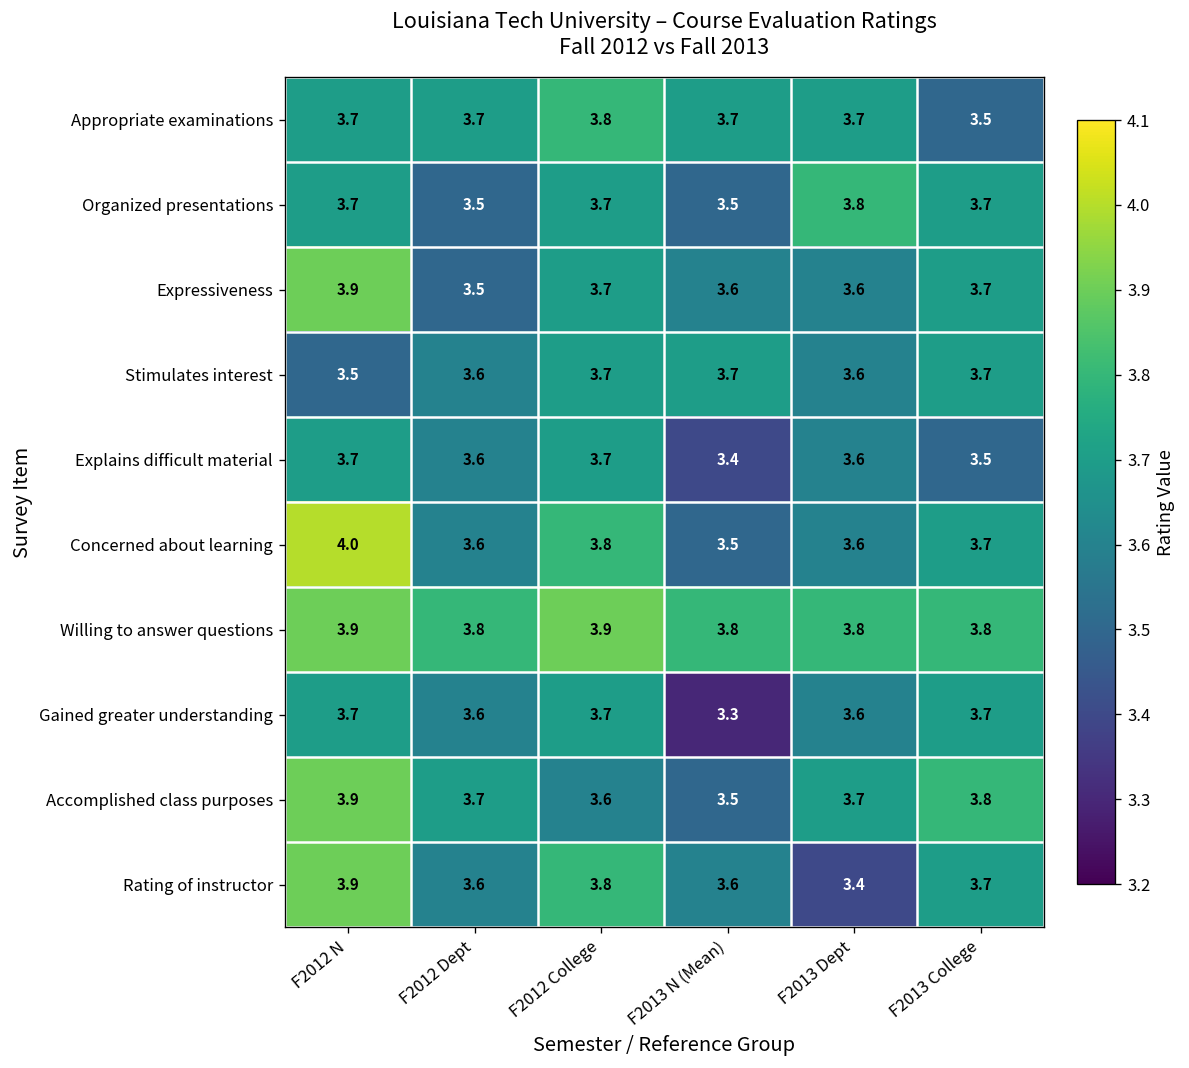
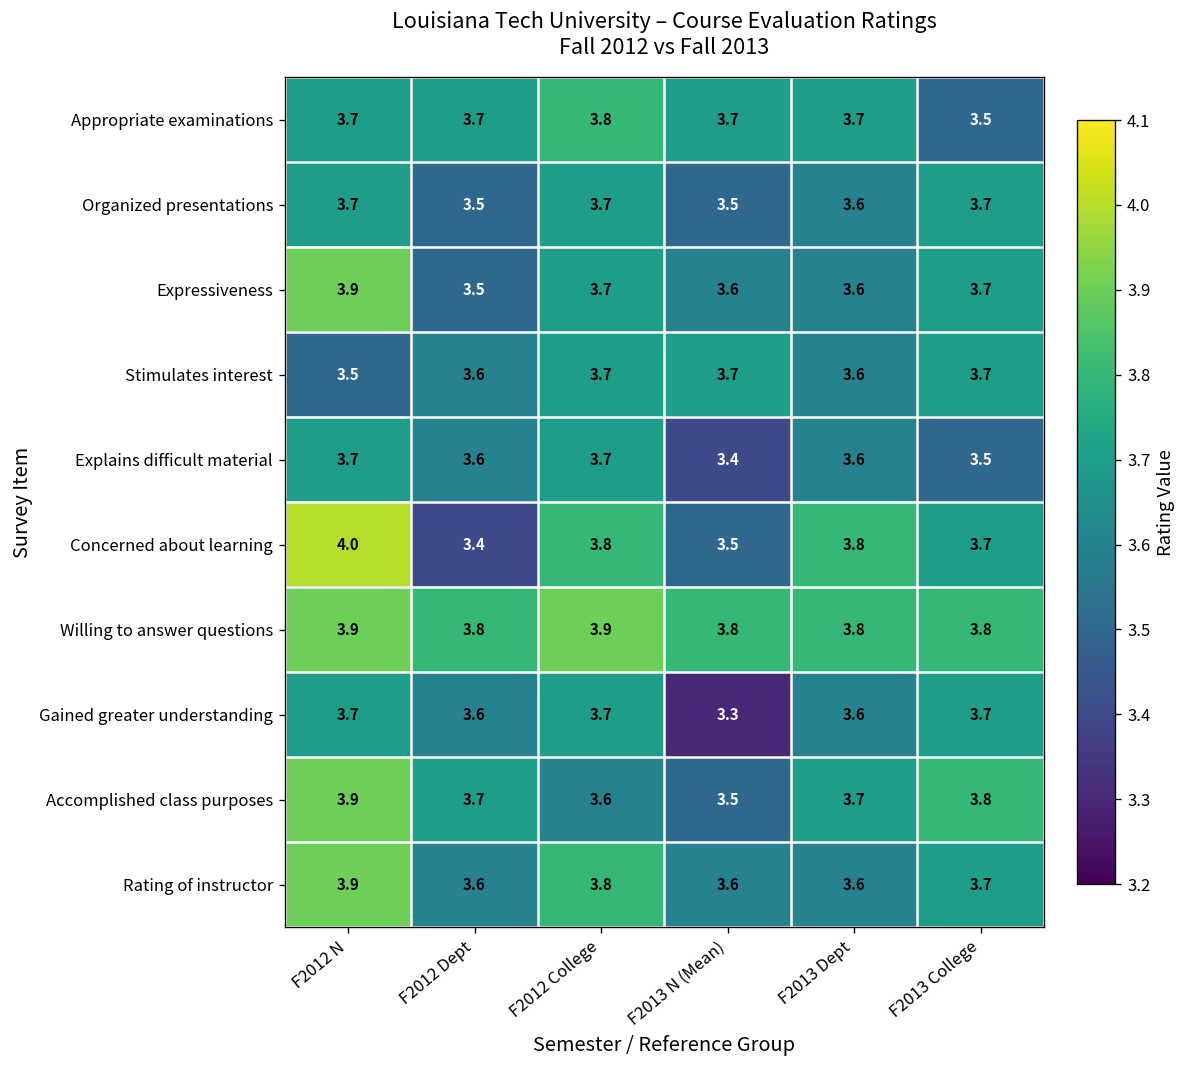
  {
    "Appropriate examinations": {
      "F2012 N": 3.7,
      "F2012 Dept": 3.7,
      "F2012 College": 3.8,
      "F2013 N (Mean)": 3.7,
      "F2013 Dept": 3.7,
      "F2013 College": 3.5
    },
    "Organized presentations": {
      "F2012 N": 3.7,
      "F2012 Dept": 3.5,
      "F2012 College": 3.7,
      "F2013 N (Mean)": 3.5,
-     "F2013 Dept": 3.8,
+     "F2013 Dept": 3.6,
      "F2013 College": 3.7
    },
    "Expressiveness": {
      "F2012 N": 3.9,
      "F2012 Dept": 3.5,
      "F2012 College": 3.7,
      "F2013 N (Mean)": 3.6,
      "F2013 Dept": 3.6,
      "F2013 College": 3.7
    },
    "Stimulates interest": {
      "F2012 N": 3.5,
      "F2012 Dept": 3.6,
      "F2012 College": 3.7,
      "F2013 N (Mean)": 3.7,
      "F2013 Dept": 3.6,
      "F2013 College": 3.7
    },
    "Explains difficult material": {
      "F2012 N": 3.7,
      "F2012 Dept": 3.6,
      "F2012 College": 3.7,
      "F2013 N (Mean)": 3.4,
      "F2013 Dept": 3.6,
      "F2013 College": 3.5
    },
    "Concerned about learning": {
      "F2012 N": 4.0,
-     "F2012 Dept": 3.6,
+     "F2012 Dept": 3.4,
      "F2012 College": 3.8,
      "F2013 N (Mean)": 3.5,
-     "F2013 Dept": 3.6,
+     "F2013 Dept": 3.8,
      "F2013 College": 3.7
    },
    "Willing to answer questions": {
      "F2012 N": 3.9,
      "F2012 Dept": 3.8,
      "F2012 College": 3.9,
      "F2013 N (Mean)": 3.8,
      "F2013 Dept": 3.8,
      "F2013 College": 3.8
    },
    "Gained greater understanding": {
      "F2012 N": 3.7,
      "F2012 Dept": 3.6,
      "F2012 College": 3.7,
      "F2013 N (Mean)": 3.3,
      "F2013 Dept": 3.6,
      "F2013 College": 3.7
    },
    "Accomplished class purposes": {
      "F2012 N": 3.9,
      "F2012 Dept": 3.7,
      "F2012 College": 3.6,
      "F2013 N (Mean)": 3.5,
      "F2013 Dept": 3.7,
      "F2013 College": 3.8
    },
    "Rating of instructor": {
      "F2012 N": 3.9,
      "F2012 Dept": 3.6,
      "F2012 College": 3.8,
      "F2013 N (Mean)": 3.6,
-     "F2013 Dept": 3.4,
+     "F2013 Dept": 3.6,
      "F2013 College": 3.7
    }
  }
